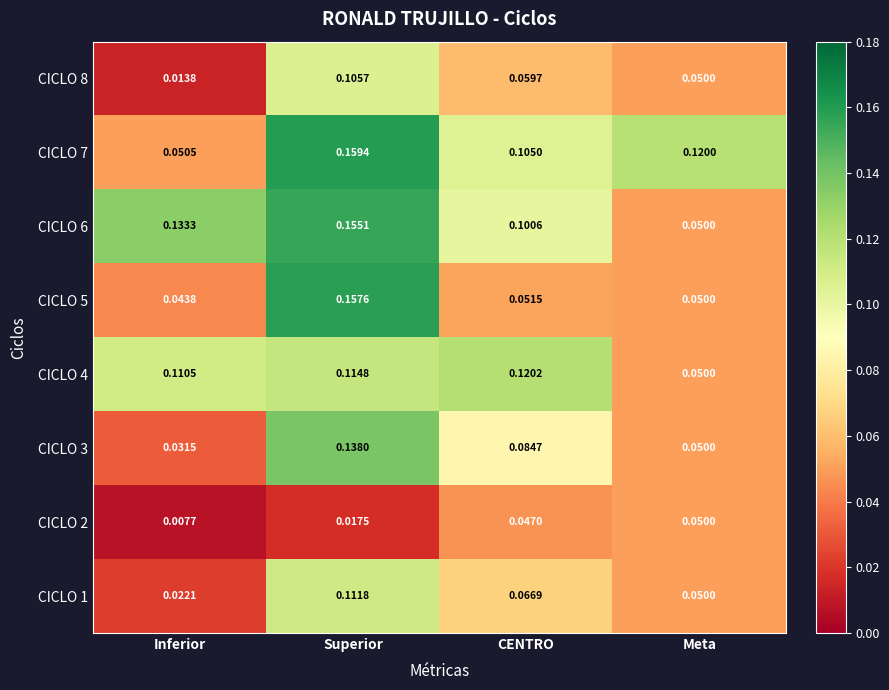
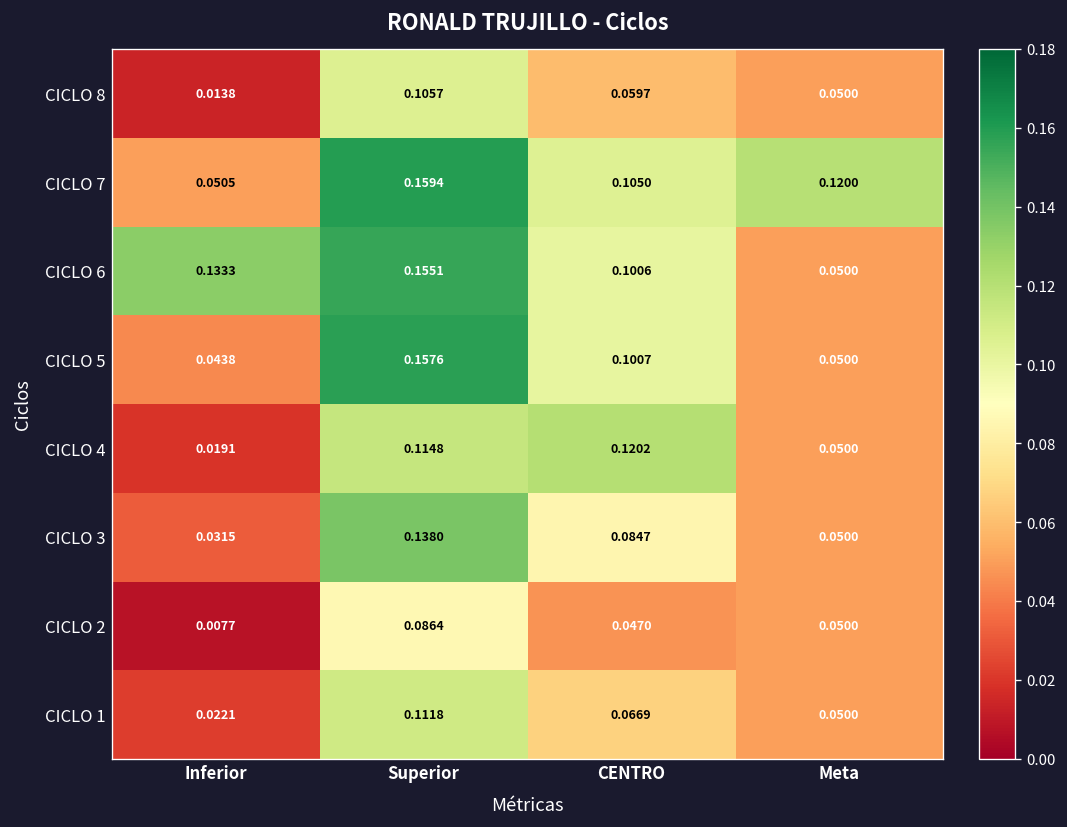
  {
    "CICLO 8": {
      "Inferior": 0.0138,
      "Superior": 0.1057,
      "CENTRO": 0.0597,
      "Meta": 0.0500
    },
    "CICLO 7": {
      "Inferior": 0.0505,
      "Superior": 0.1594,
      "CENTRO": 0.1050,
      "Meta": 0.1200
    },
    "CICLO 6": {
      "Inferior": 0.1333,
      "Superior": 0.1551,
      "CENTRO": 0.1006,
      "Meta": 0.0500
    },
    "CICLO 5": {
      "Inferior": 0.0438,
      "Superior": 0.1576,
-     "CENTRO": 0.0515,
+     "CENTRO": 0.1007,
      "Meta": 0.0500
    },
    "CICLO 4": {
-     "Inferior": 0.1105,
+     "Inferior": 0.0191,
      "Superior": 0.1148,
      "CENTRO": 0.1202,
      "Meta": 0.0500
    },
    "CICLO 3": {
      "Inferior": 0.0315,
      "Superior": 0.1380,
      "CENTRO": 0.0847,
      "Meta": 0.0500
    },
    "CICLO 2": {
      "Inferior": 0.0077,
-     "Superior": 0.0175,
+     "Superior": 0.0864,
      "CENTRO": 0.0470,
      "Meta": 0.0500
    },
    "CICLO 1": {
      "Inferior": 0.0221,
      "Superior": 0.1118,
      "CENTRO": 0.0669,
      "Meta": 0.0500
    }
  }
